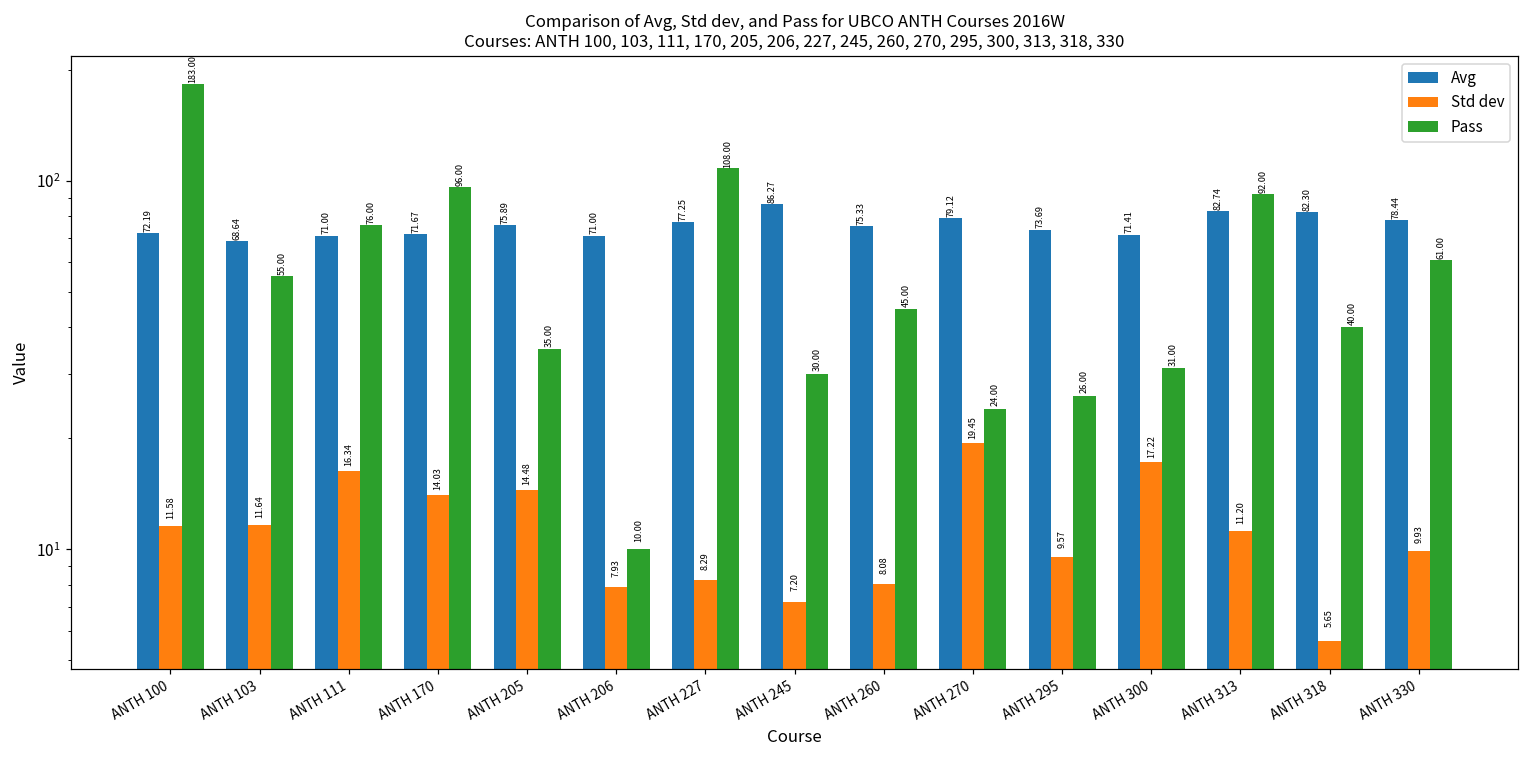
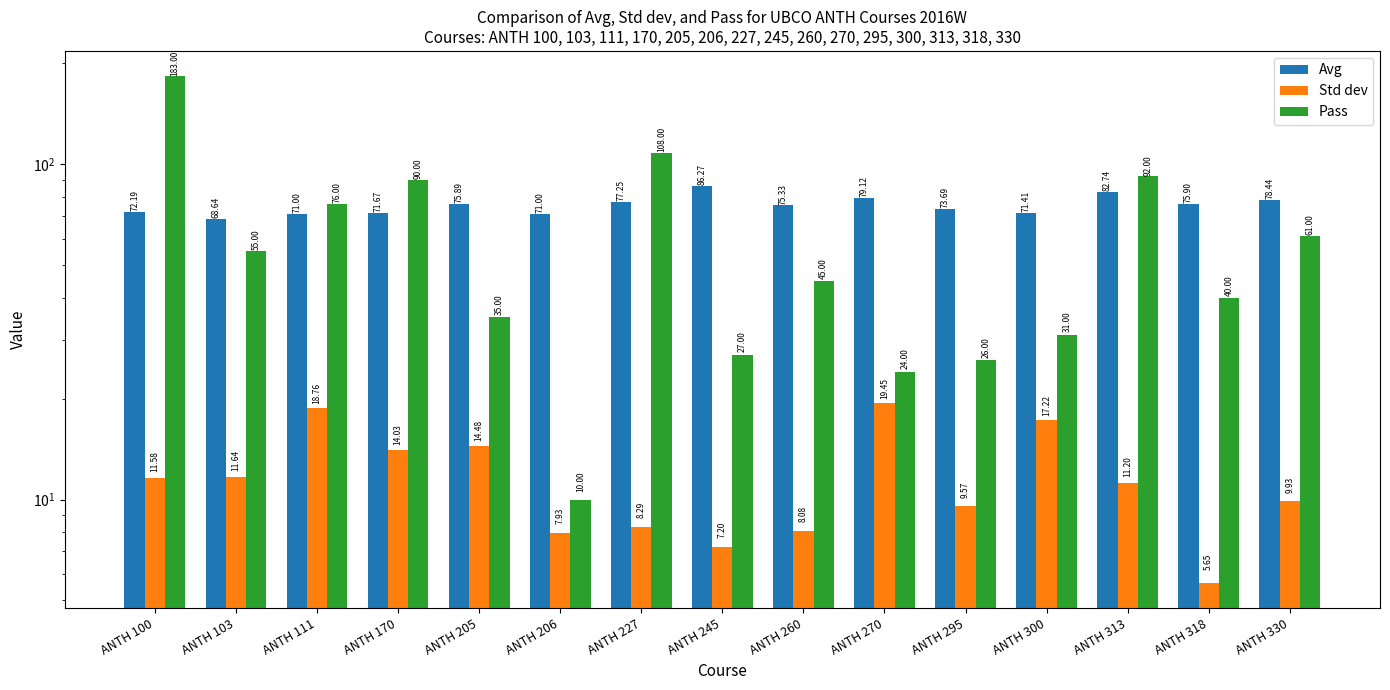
  {
    "Avg": {
      "ANTH 100": 72.19,
      "ANTH 103": 68.64,
      "ANTH 111": 71.00,
      "ANTH 170": 71.67,
      "ANTH 205": 75.89,
      "ANTH 206": 71.00,
      "ANTH 227": 77.25,
      "ANTH 245": 86.27,
      "ANTH 260": 75.33,
      "ANTH 270": 79.12,
      "ANTH 295": 73.69,
      "ANTH 300": 71.41,
      "ANTH 313": 82.74,
-     "ANTH 318": 82.30,
+     "ANTH 318": 75.90,
      "ANTH 330": 78.44
    },
    "Std dev": {
      "ANTH 100": 11.58,
      "ANTH 103": 11.64,
-     "ANTH 111": 16.34,
+     "ANTH 111": 18.76,
      "ANTH 170": 14.03,
      "ANTH 205": 14.48,
      "ANTH 206": 7.93,
      "ANTH 227": 8.29,
      "ANTH 245": 7.20,
      "ANTH 260": 8.08,
      "ANTH 270": 19.45,
      "ANTH 295": 9.57,
      "ANTH 300": 17.22,
      "ANTH 313": 11.20,
      "ANTH 318": 5.65,
      "ANTH 330": 9.93
    },
    "Pass": {
      "ANTH 100": 183.00,
      "ANTH 103": 55.00,
      "ANTH 111": 76.00,
-     "ANTH 170": 96.00,
+     "ANTH 170": 90.00,
      "ANTH 205": 35.00,
      "ANTH 206": 10.00,
      "ANTH 227": 108.00,
-     "ANTH 245": 30.00,
+     "ANTH 245": 27.00,
      "ANTH 260": 45.00,
      "ANTH 270": 24.00,
      "ANTH 295": 26.00,
      "ANTH 300": 31.00,
      "ANTH 313": 92.00,
      "ANTH 318": 40.00,
      "ANTH 330": 61.00
    }
  }
